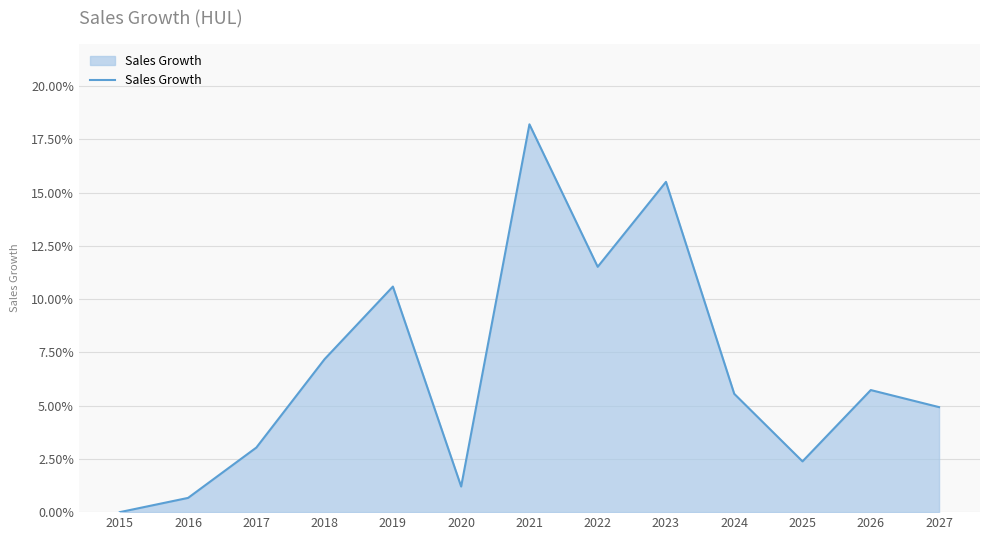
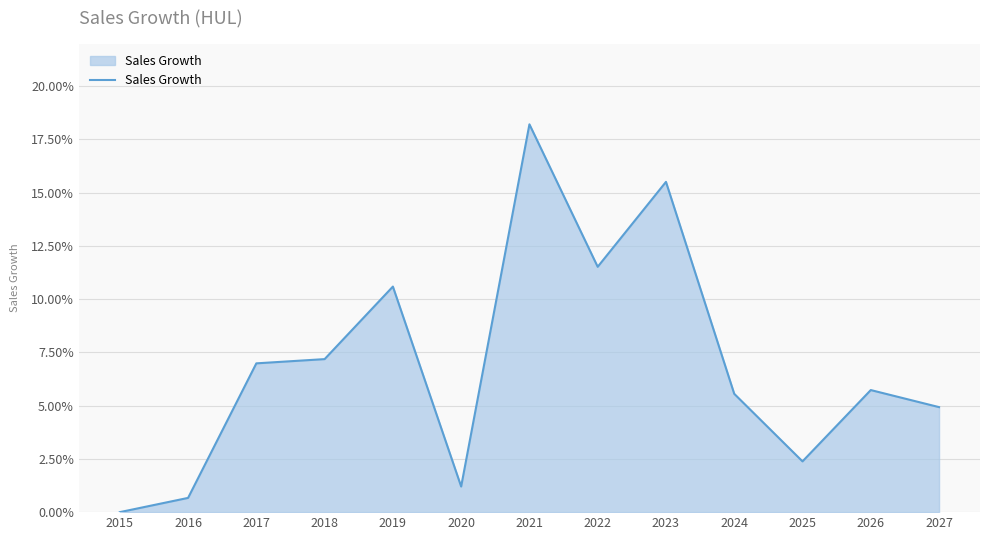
  {
    "2015": "0.0%",
    "2016": "0.7%",
-   "2017": "3.0%",
+   "2017": "7.0%",
    "2018": "7.2%",
    "2019": "10.6%",
    "2020": "1.2%",
    "2021": "18.2%",
    "2022": "11.5%",
    "2023": "15.5%",
    "2024": "5.6%",
    "2025": "2.4%",
    "2026": "5.7%",
    "2027": "4.9%"
  }
